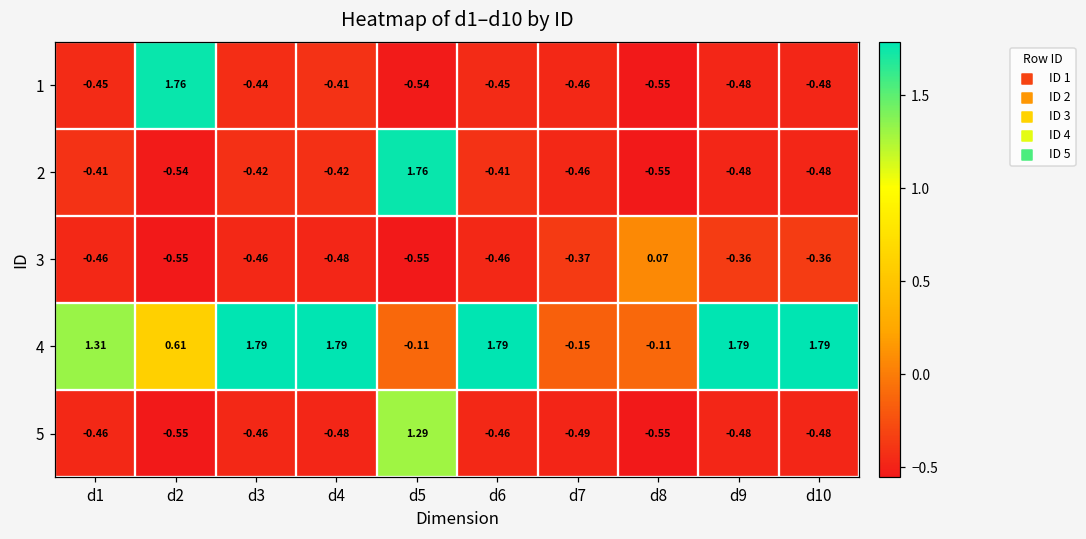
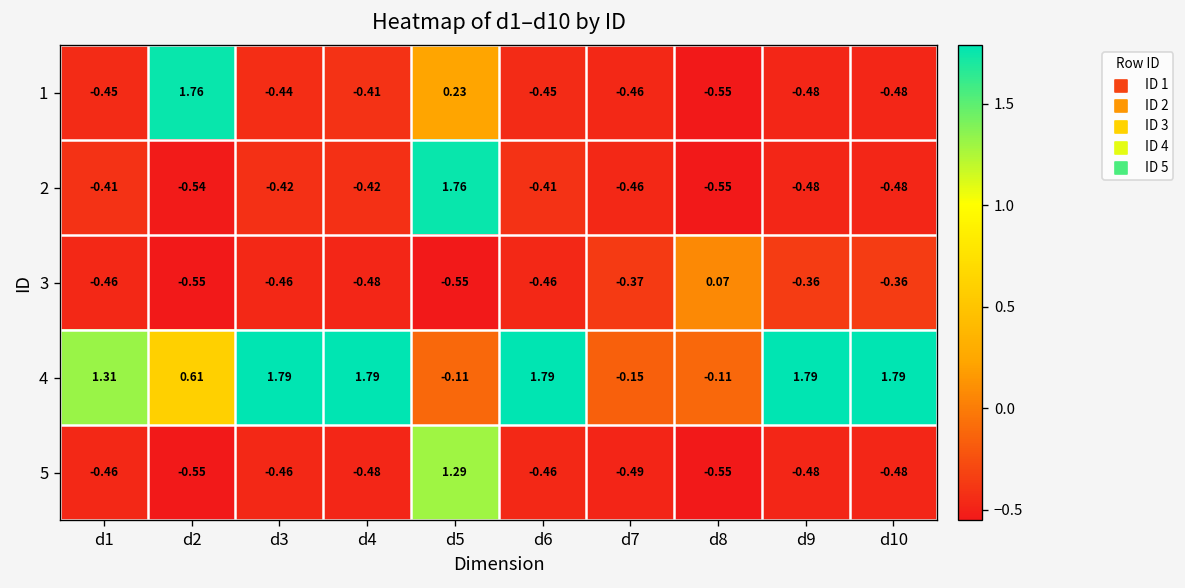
  {
    "1": {
      "d1": -0.45,
      "d2": 1.76,
      "d3": -0.44,
      "d4": -0.41,
-     "d5": -0.54,
+     "d5": 0.23,
      "d6": -0.45,
      "d7": -0.46,
      "d8": -0.55,
      "d9": -0.48,
      "d10": -0.48
    },
    "2": {
      "d1": -0.41,
      "d2": -0.54,
      "d3": -0.42,
      "d4": -0.42,
      "d5": 1.76,
      "d6": -0.41,
      "d7": -0.46,
      "d8": -0.55,
      "d9": -0.48,
      "d10": -0.48
    },
    "3": {
      "d1": -0.46,
      "d2": -0.55,
      "d3": -0.46,
      "d4": -0.48,
      "d5": -0.55,
      "d6": -0.46,
      "d7": -0.37,
      "d8": 0.07,
      "d9": -0.36,
      "d10": -0.36
    },
    "4": {
      "d1": 1.31,
      "d2": 0.61,
      "d3": 1.79,
      "d4": 1.79,
      "d5": -0.11,
      "d6": 1.79,
      "d7": -0.15,
      "d8": -0.11,
      "d9": 1.79,
      "d10": 1.79
    },
    "5": {
      "d1": -0.46,
      "d2": -0.55,
      "d3": -0.46,
      "d4": -0.48,
      "d5": 1.29,
      "d6": -0.46,
      "d7": -0.49,
      "d8": -0.55,
      "d9": -0.48,
      "d10": -0.48
    }
  }
